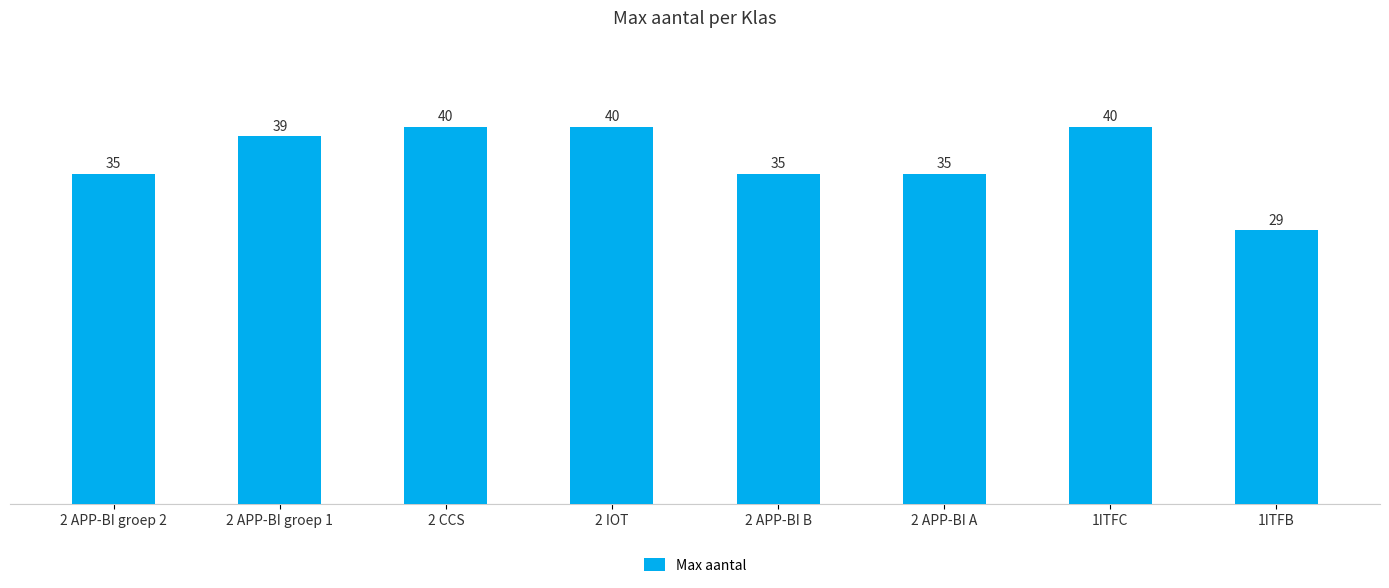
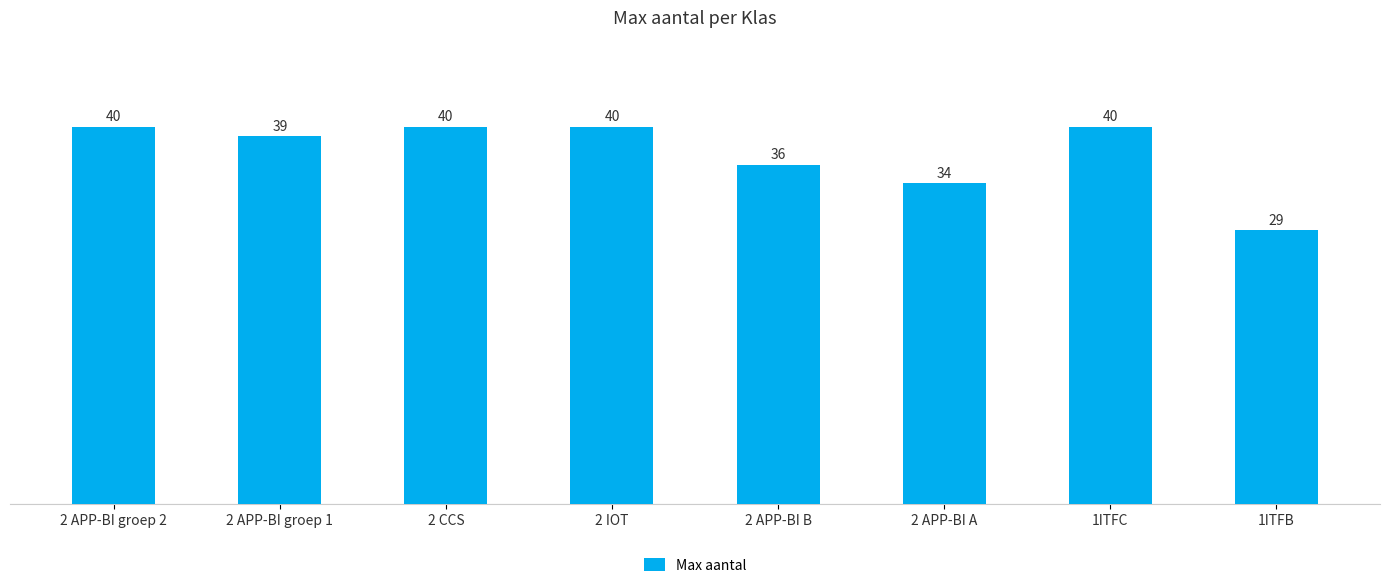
  {
-   "2 APP-BI groep 2": 35,
+   "2 APP-BI groep 2": 40,
    "2 APP-BI groep 1": 39,
    "2 CCS": 40,
    "2 IOT": 40,
-   "2 APP-BI B": 35,
-   "2 APP-BI A": 35,
+   "2 APP-BI B": 36,
+   "2 APP-BI A": 34,
    "1ITFC": 40,
    "1ITFB": 29
  }
